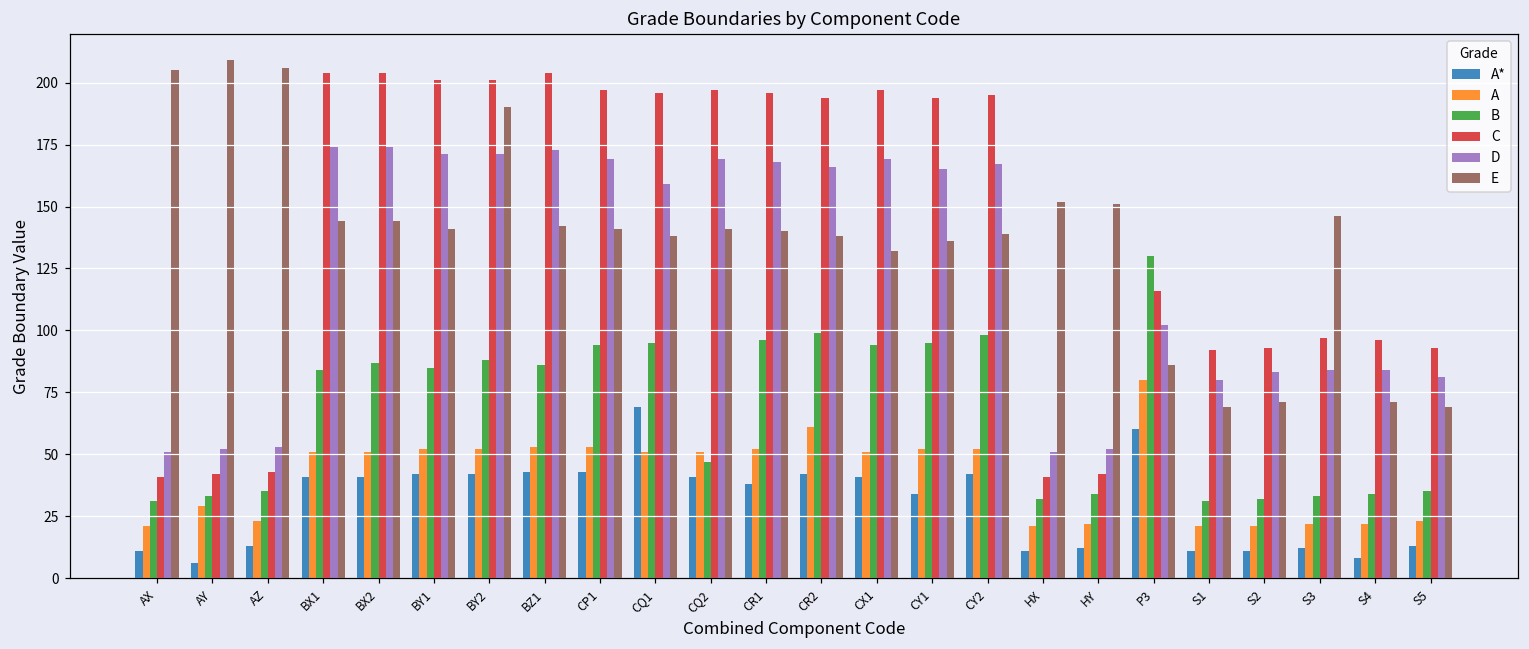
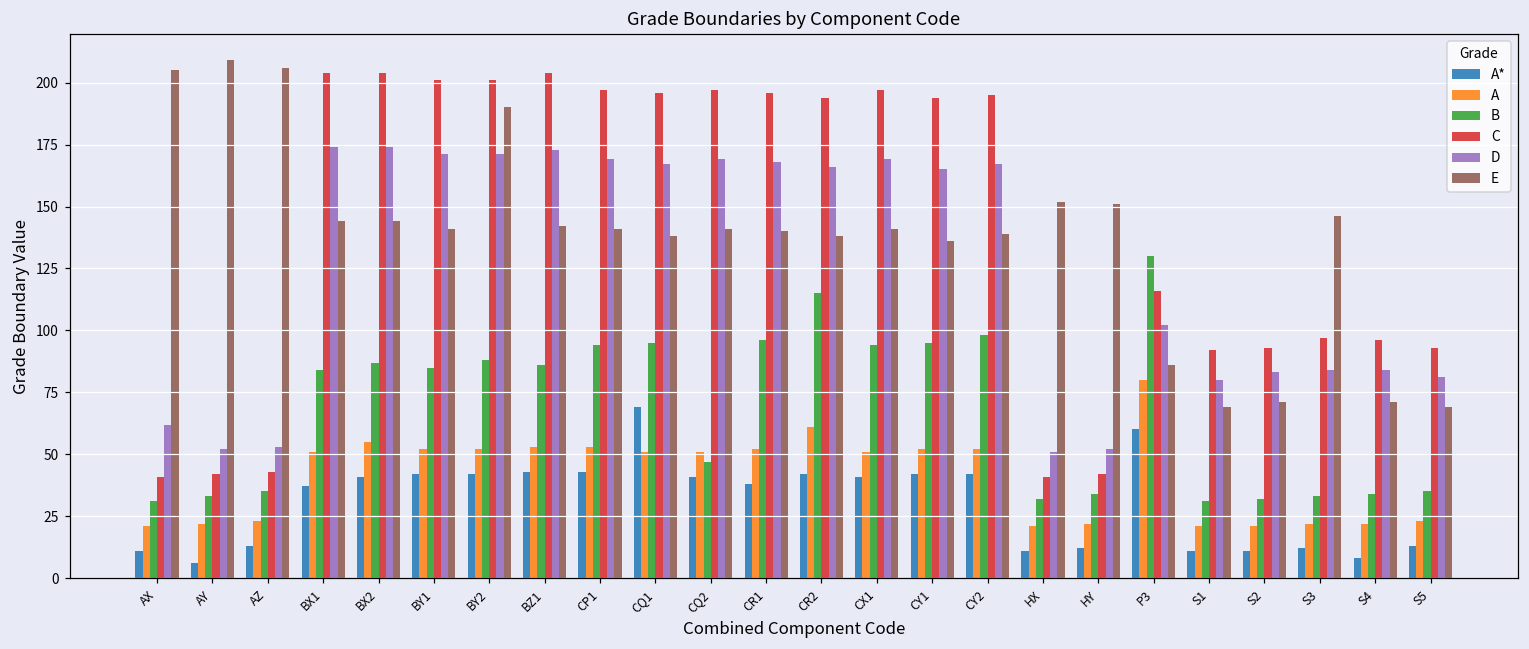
  {
    "A*": {
      "AX": 11,
      "AY": 6,
      "AZ": 13,
-     "BX1": 41,
+     "BX1": 37,
      "BX2": 41,
      "BY1": 42,
      "BY2": 42,
      "BZ1": 43,
      "CP1": 43,
      "CQ1": 69,
      "CQ2": 41,
      "CR1": 38,
      "CR2": 42,
      "CX1": 41,
-     "CY1": 34,
+     "CY1": 42,
      "CY2": 42,
      "HX": 11,
      "HY": 12,
      "P3": 60,
      "S1": 11,
      "S2": 11,
      "S3": 12,
      "S4": 8,
      "S5": 13
    },
    "A": {
      "AX": 21,
-     "AY": 29,
+     "AY": 22,
      "AZ": 23,
      "BX1": 51,
-     "BX2": 51,
+     "BX2": 55,
      "BY1": 52,
      "BY2": 52,
      "BZ1": 53,
      "CP1": 53,
      "CQ1": 51,
      "CQ2": 51,
      "CR1": 52,
      "CR2": 61,
      "CX1": 51,
      "CY1": 52,
      "CY2": 52,
      "HX": 21,
      "HY": 22,
      "P3": 80,
      "S1": 21,
      "S2": 21,
      "S3": 22,
      "S4": 22,
      "S5": 23
    },
    "B": {
      "AX": 31,
      "AY": 33,
      "AZ": 35,
      "BX1": 84,
      "BX2": 87,
      "BY1": 85,
      "BY2": 88,
      "BZ1": 86,
      "CP1": 94,
      "CQ1": 95,
      "CQ2": 47,
      "CR1": 96,
-     "CR2": 99,
+     "CR2": 115,
      "CX1": 94,
      "CY1": 95,
      "CY2": 98,
      "HX": 32,
      "HY": 34,
      "P3": 130,
      "S1": 31,
      "S2": 32,
      "S3": 33,
      "S4": 34,
      "S5": 35
    },
    "C": {
      "AX": 41,
      "AY": 42,
      "AZ": 43,
      "BX1": 204,
      "BX2": 204,
      "BY1": 201,
      "BY2": 201,
      "BZ1": 204,
      "CP1": 197,
      "CQ1": 196,
      "CQ2": 197,
      "CR1": 196,
      "CR2": 194,
      "CX1": 197,
      "CY1": 194,
      "CY2": 195,
      "HX": 41,
      "HY": 42,
      "P3": 116,
      "S1": 92,
      "S2": 93,
      "S3": 97,
      "S4": 96,
      "S5": 93
    },
    "D": {
-     "AX": 51,
+     "AX": 62,
      "AY": 52,
      "AZ": 53,
      "BX1": 174,
      "BX2": 174,
      "BY1": 171,
      "BY2": 171,
      "BZ1": 173,
      "CP1": 169,
-     "CQ1": 159,
+     "CQ1": 167,
      "CQ2": 169,
      "CR1": 168,
      "CR2": 166,
      "CX1": 169,
      "CY1": 165,
      "CY2": 167,
      "HX": 51,
      "HY": 52,
      "P3": 102,
      "S1": 80,
      "S2": 83,
      "S3": 84,
      "S4": 84,
      "S5": 81
    },
    "E": {
      "AX": 205,
      "AY": 209,
      "AZ": 206,
      "BX1": 144,
      "BX2": 144,
      "BY1": 141,
      "BY2": 190,
      "BZ1": 142,
      "CP1": 141,
      "CQ1": 138,
      "CQ2": 141,
      "CR1": 140,
      "CR2": 138,
-     "CX1": 132,
+     "CX1": 141,
      "CY1": 136,
      "CY2": 139,
      "HX": 152,
      "HY": 151,
      "P3": 86,
      "S1": 69,
      "S2": 71,
      "S3": 146,
      "S4": 71,
      "S5": 69
    }
  }
